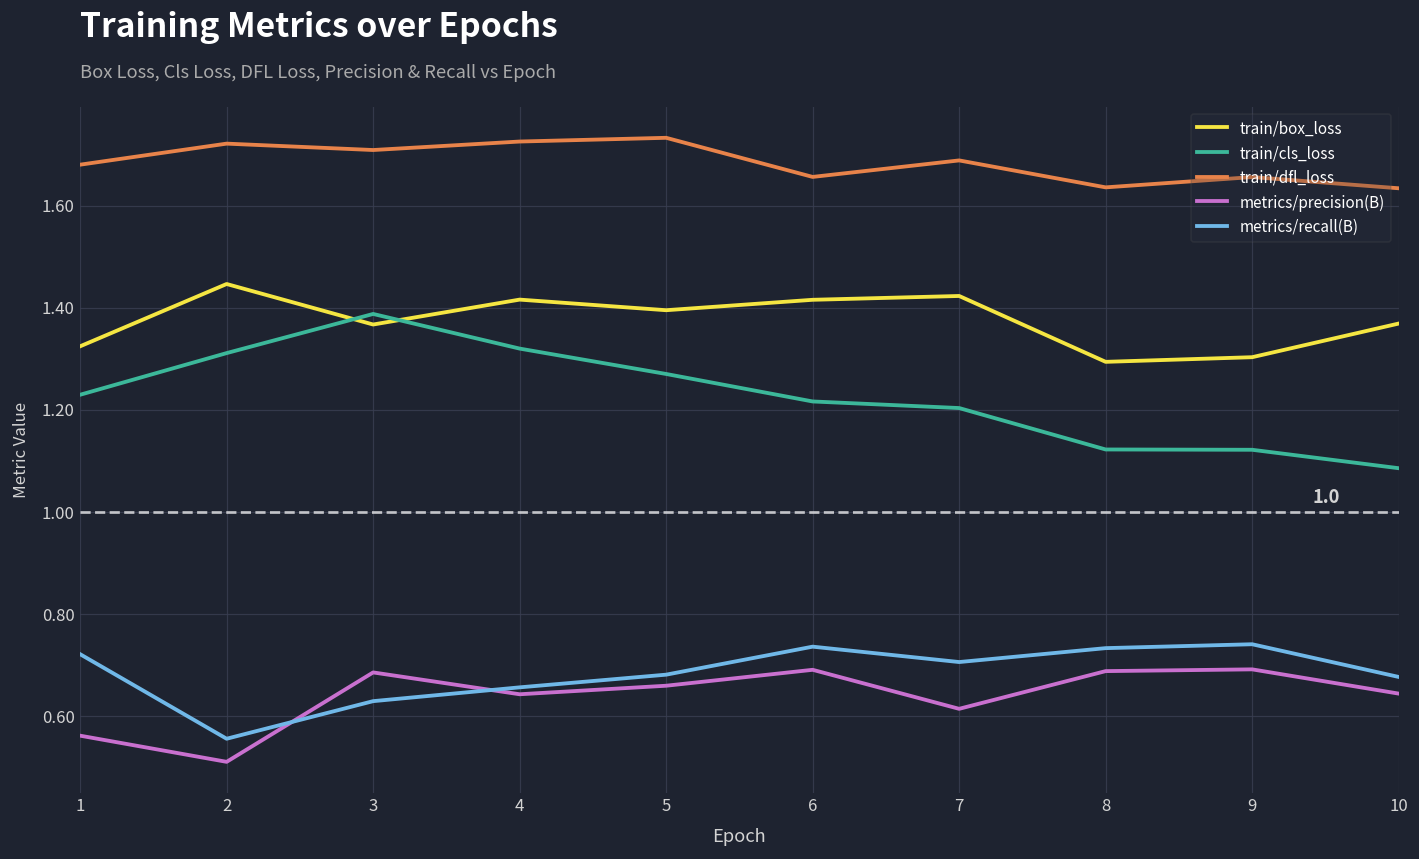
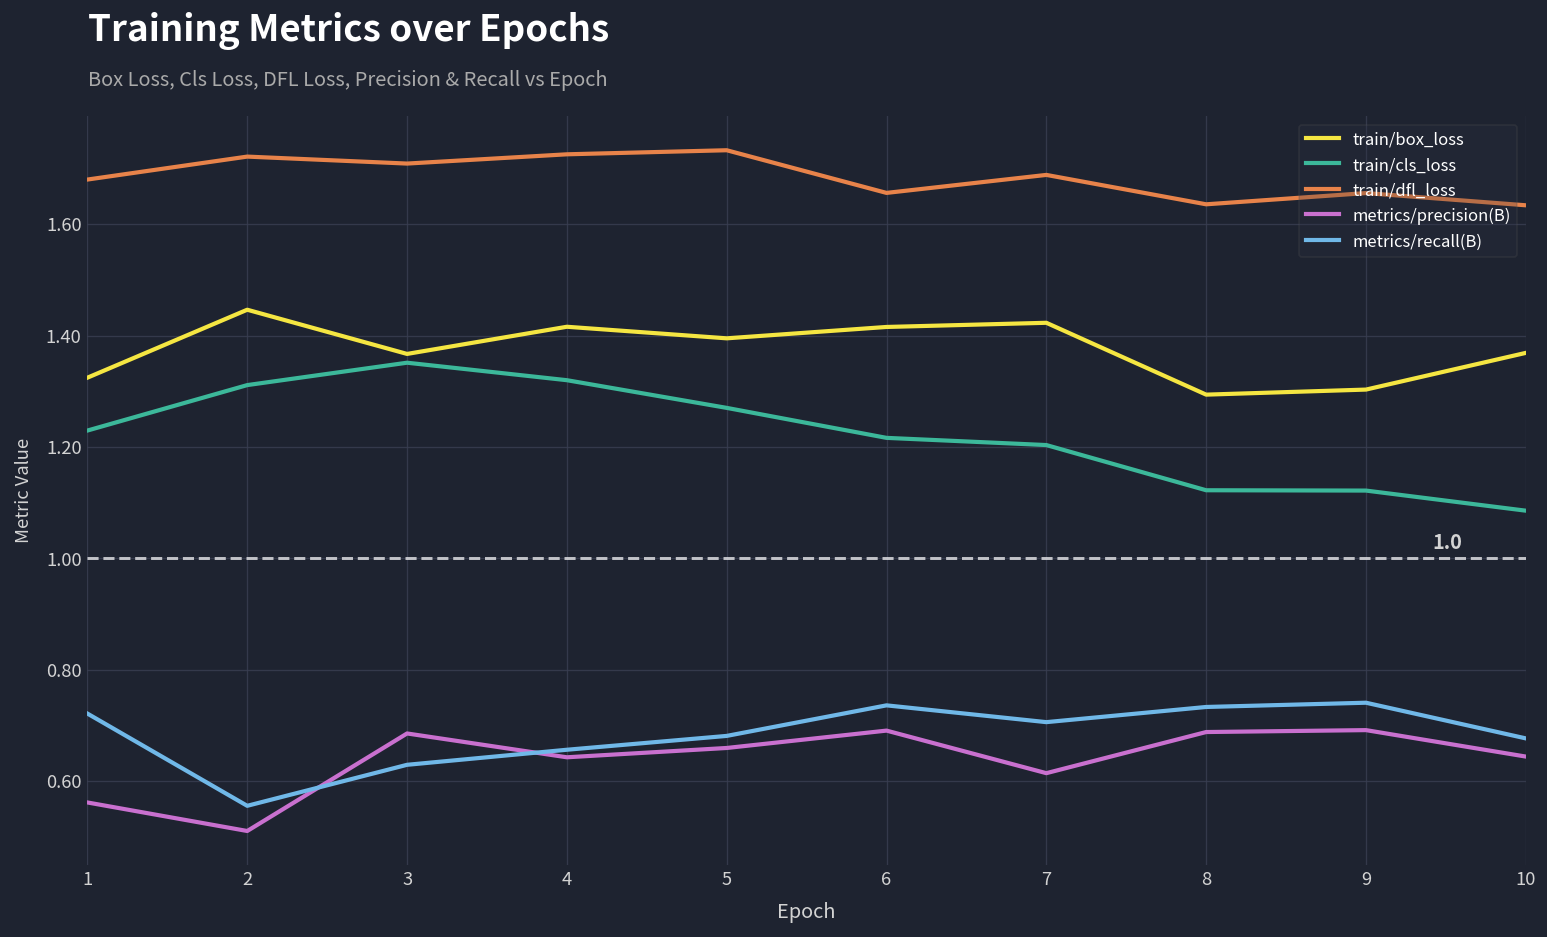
  {
    "train/box_loss": {
      "1": 1.32,
      "2": 1.45,
      "3": 1.37,
      "4": 1.42,
      "5": 1.40,
      "6": 1.42,
      "7": 1.42,
      "8": 1.29,
      "9": 1.30,
      "10": 1.37
    },
    "train/cls_loss": {
      "1": 1.23,
      "2": 1.31,
-     "3": 1.39,
+     "3": 1.35,
      "4": 1.32,
      "5": 1.27,
      "6": 1.22,
      "7": 1.20,
      "8": 1.12,
      "9": 1.12,
      "10": 1.09
    },
    "train/dfl_loss": {
      "1": 1.68,
      "2": 1.72,
      "3": 1.71,
      "4": 1.73,
      "5": 1.73,
      "6": 1.66,
      "7": 1.69,
      "8": 1.64,
      "10": 1.63
    },
    "metrics/precision(B)": {
      "1": 0.56,
      "2": 0.51,
      "3": 0.69,
      "4": 0.64,
      "5": 0.66,
      "6": 0.69,
      "7": 0.61,
      "8": 0.69,
      "9": 0.69,
      "10": 0.64
    },
    "metrics/recall(B)": {
      "1": 0.72,
      "2": 0.56,
      "3": 0.63,
      "4": 0.66,
      "5": 0.68,
      "6": 0.74,
      "7": 0.71,
      "8": 0.73,
      "9": 0.74,
      "10": 0.68
    }
  }
